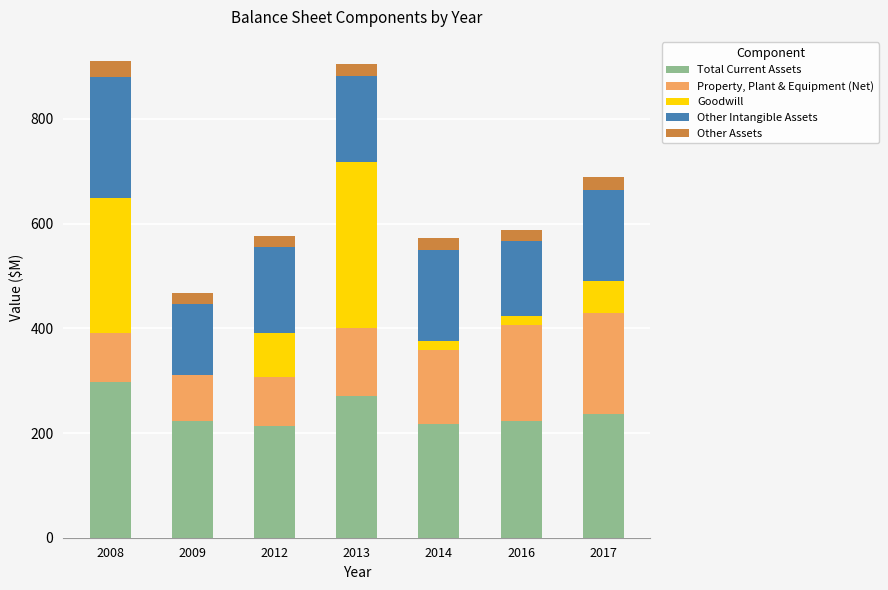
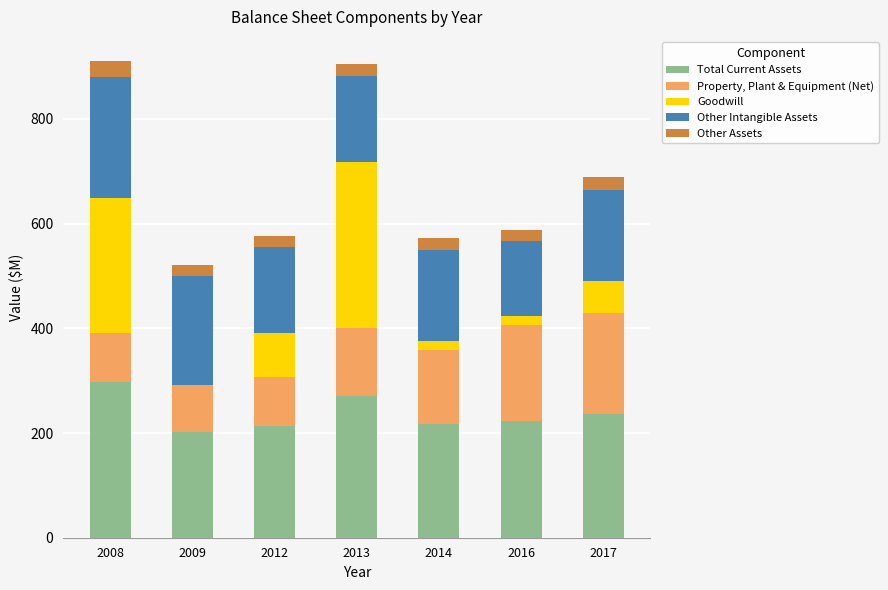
  {
    "Total Current Assets": {
      "2008": 300,
-     "2009": 220,
+     "2009": 200,
      "2012": 210,
      "2013": 270,
      "2014": 220,
      "2016": 220,
      "2017": 240
    },
    "Goodwill": {
      "2008": 260,
      "2009": 0,
      "2012": 80,
      "2013": 320,
      "2014": 20,
      "2016": 20,
      "2017": 60
    },
    "Other Intangible Assets": {
      "2008": 230,
-     "2009": 140,
+     "2009": 210,
      "2012": 170,
      "2013": 160,
      "2014": 170,
      "2016": 140,
      "2017": 180
    }
  }
